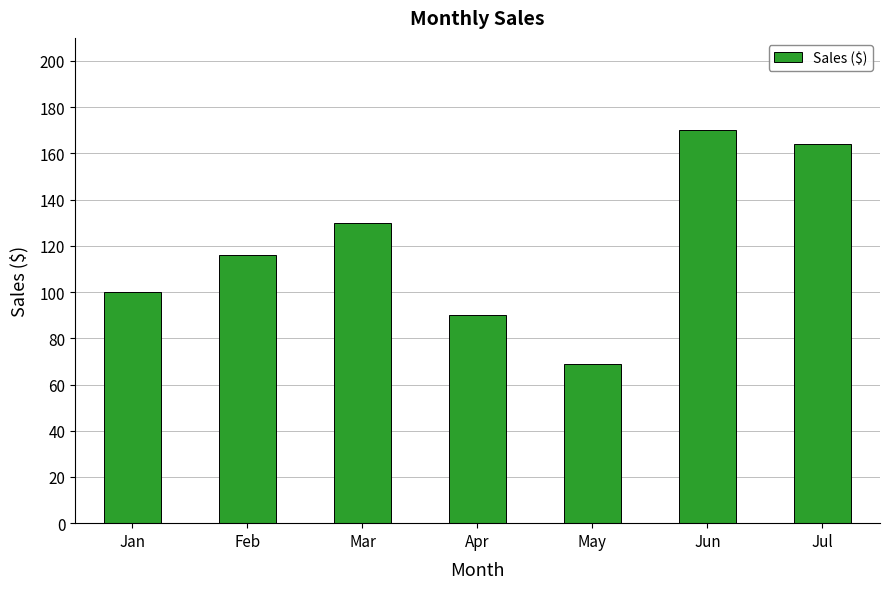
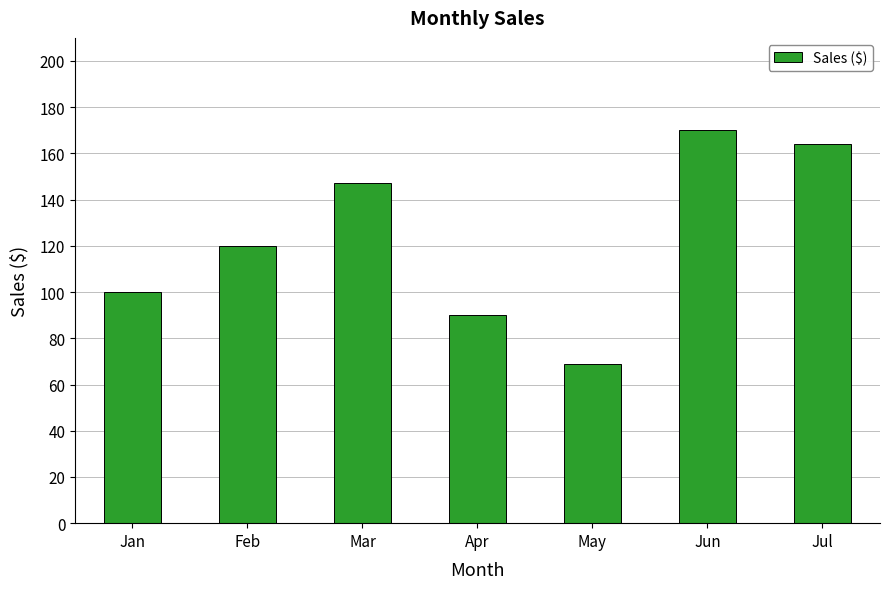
  {
    "Jan": 100,
-   "Feb": 116,
-   "Mar": 130,
+   "Feb": 120,
+   "Mar": 147,
    "Apr": 90,
    "May": 69,
    "Jun": 170,
    "Jul": 164
  }
